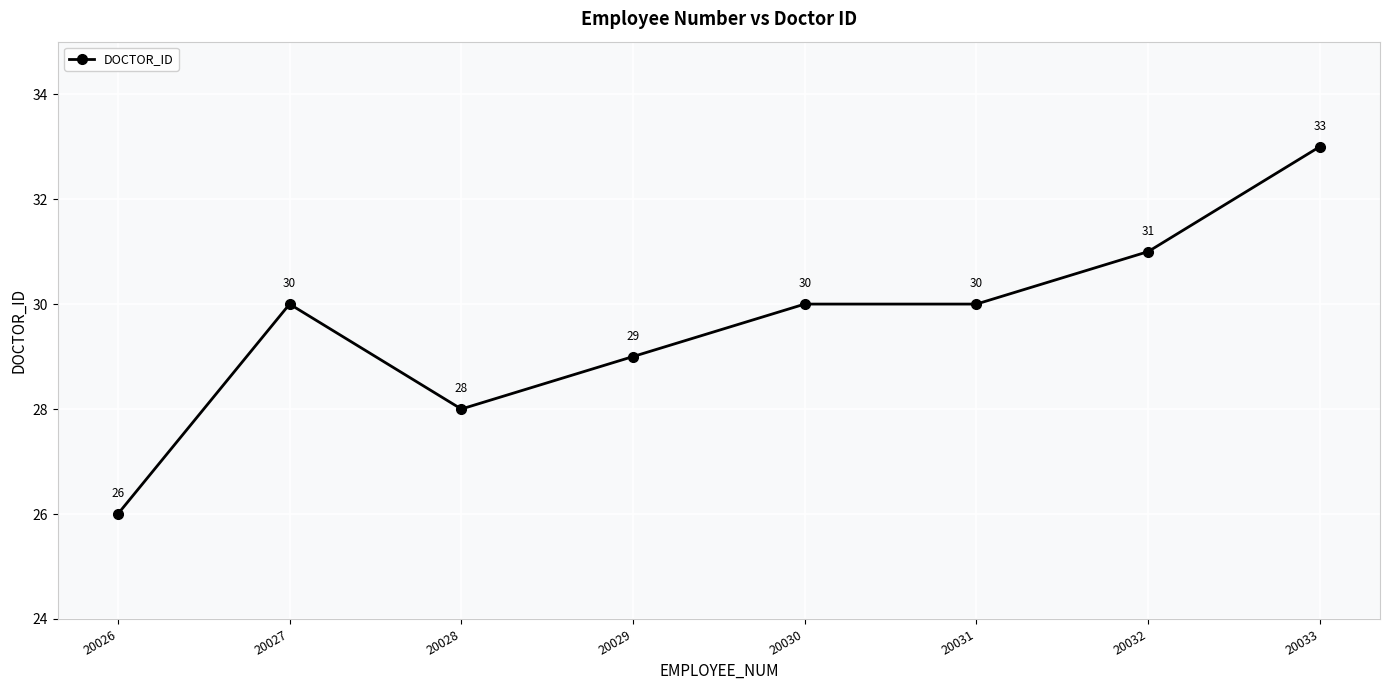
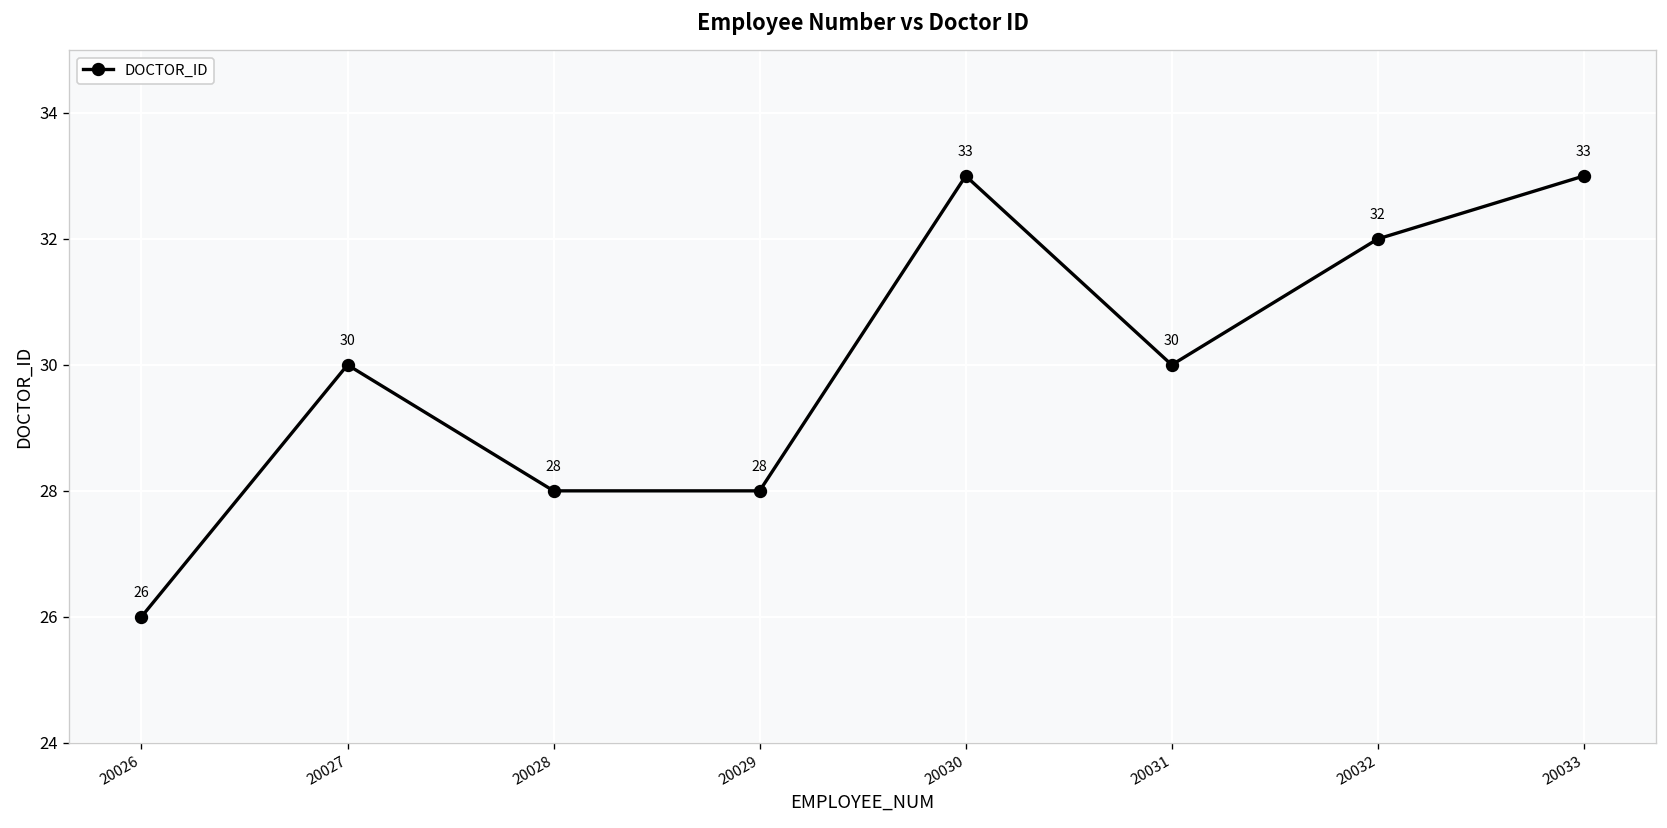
  {
    "20026": 26,
    "20027": 30,
    "20028": 28,
-   "20029": 29,
-   "20030": 30,
+   "20029": 28,
+   "20030": 33,
    "20031": 30,
-   "20032": 31,
+   "20032": 32,
    "20033": 33
  }
